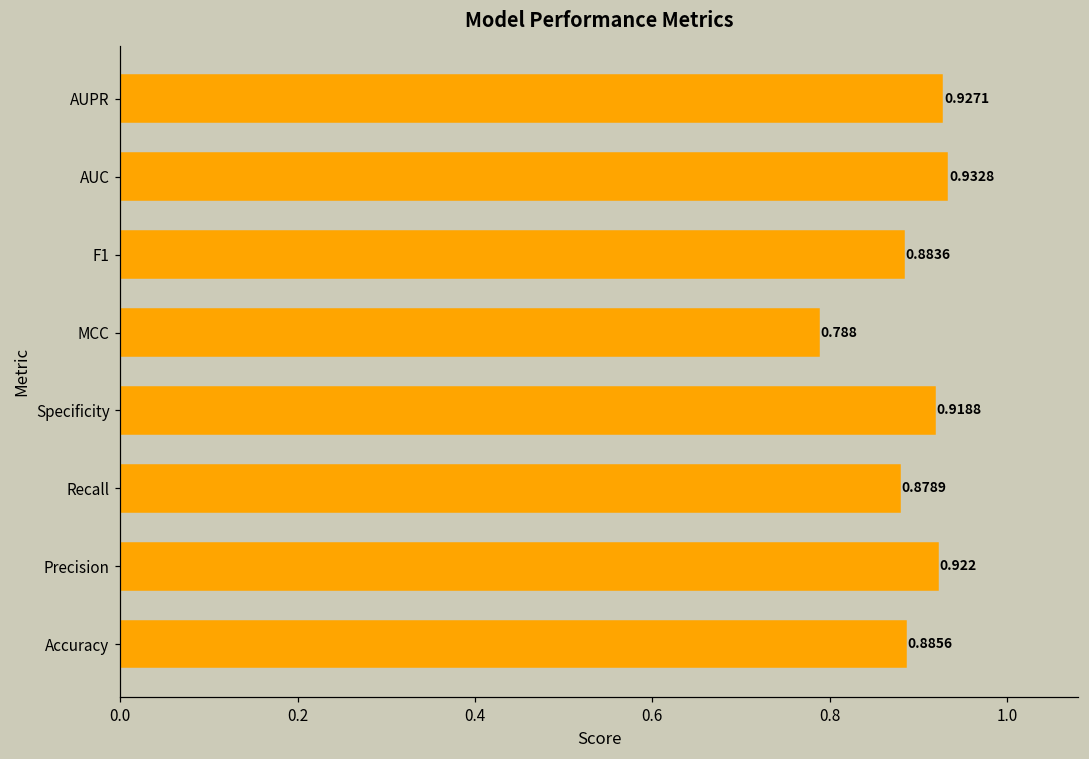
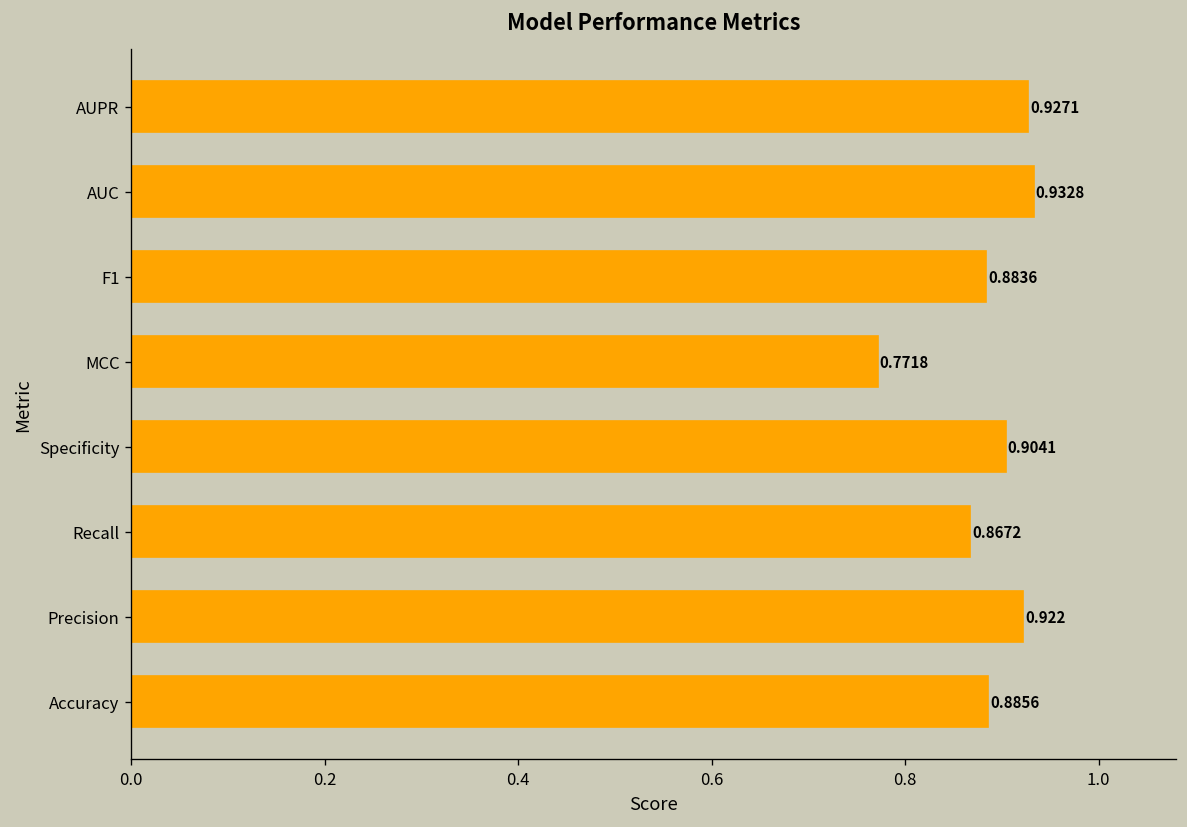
  {
    "AUPR": 0.9271,
    "AUC": 0.9328,
    "F1": 0.8836,
-   "MCC": 0.788,
-   "Specificity": 0.9188,
-   "Recall": 0.8789,
+   "MCC": 0.7718,
+   "Specificity": 0.9041,
+   "Recall": 0.8672,
    "Precision": 0.922,
    "Accuracy": 0.8856
  }
